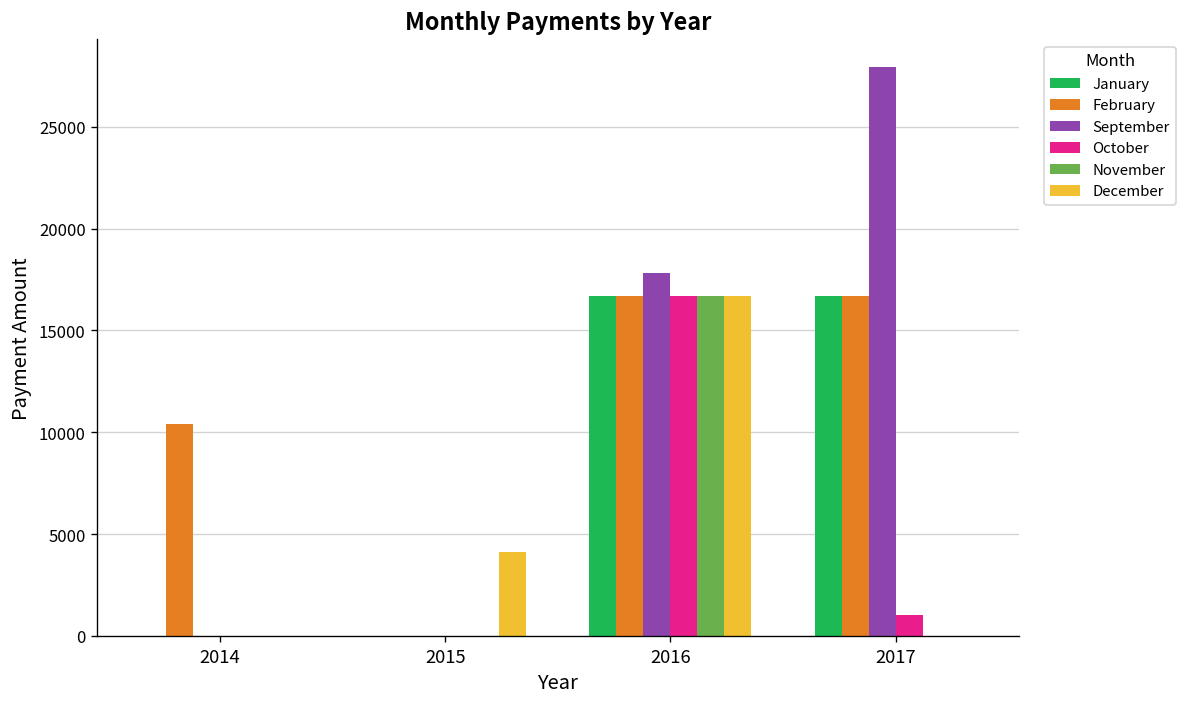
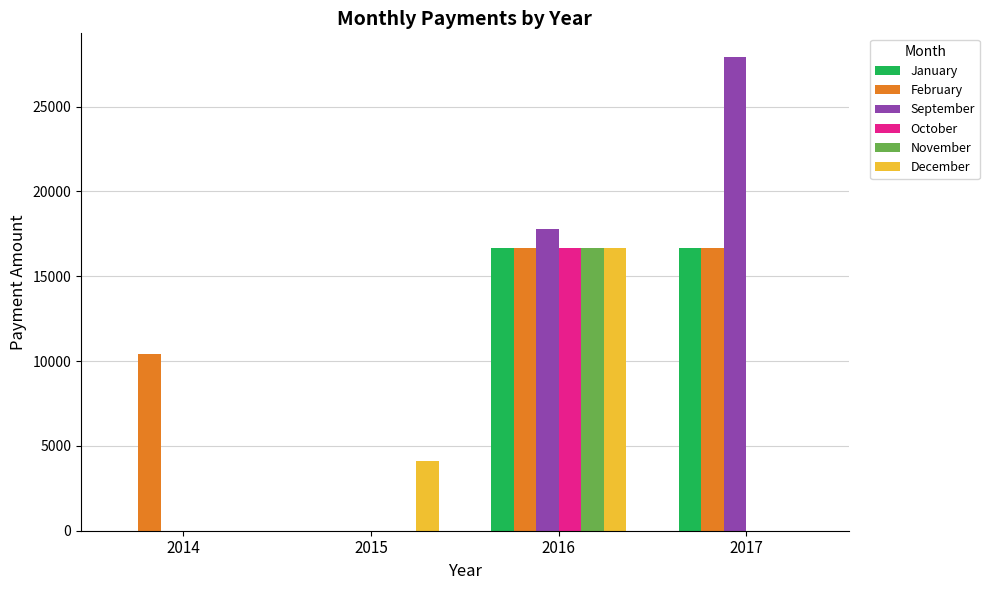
  {
    "January": {
      "2014": 0,
      "2015": 0,
      "2016": 16700,
      "2017": 16700
    },
    "February": {
      "2014": 10400,
      "2015": 0,
      "2016": 16700,
      "2017": 16700
    },
    "September": {
      "2014": 0,
      "2015": 0,
      "2016": 17800,
      "2017": 27900
    },
    "October": {
      "2014": 0,
      "2015": 0,
      "2016": 16700,
-     "2017": 1000
+     "2017": 0
    },
    "November": {
      "2014": 0,
      "2015": 0,
      "2016": 16700,
      "2017": 0
    },
    "December": {
      "2014": 0,
      "2015": 4100,
      "2016": 16700,
      "2017": 0
    }
  }
